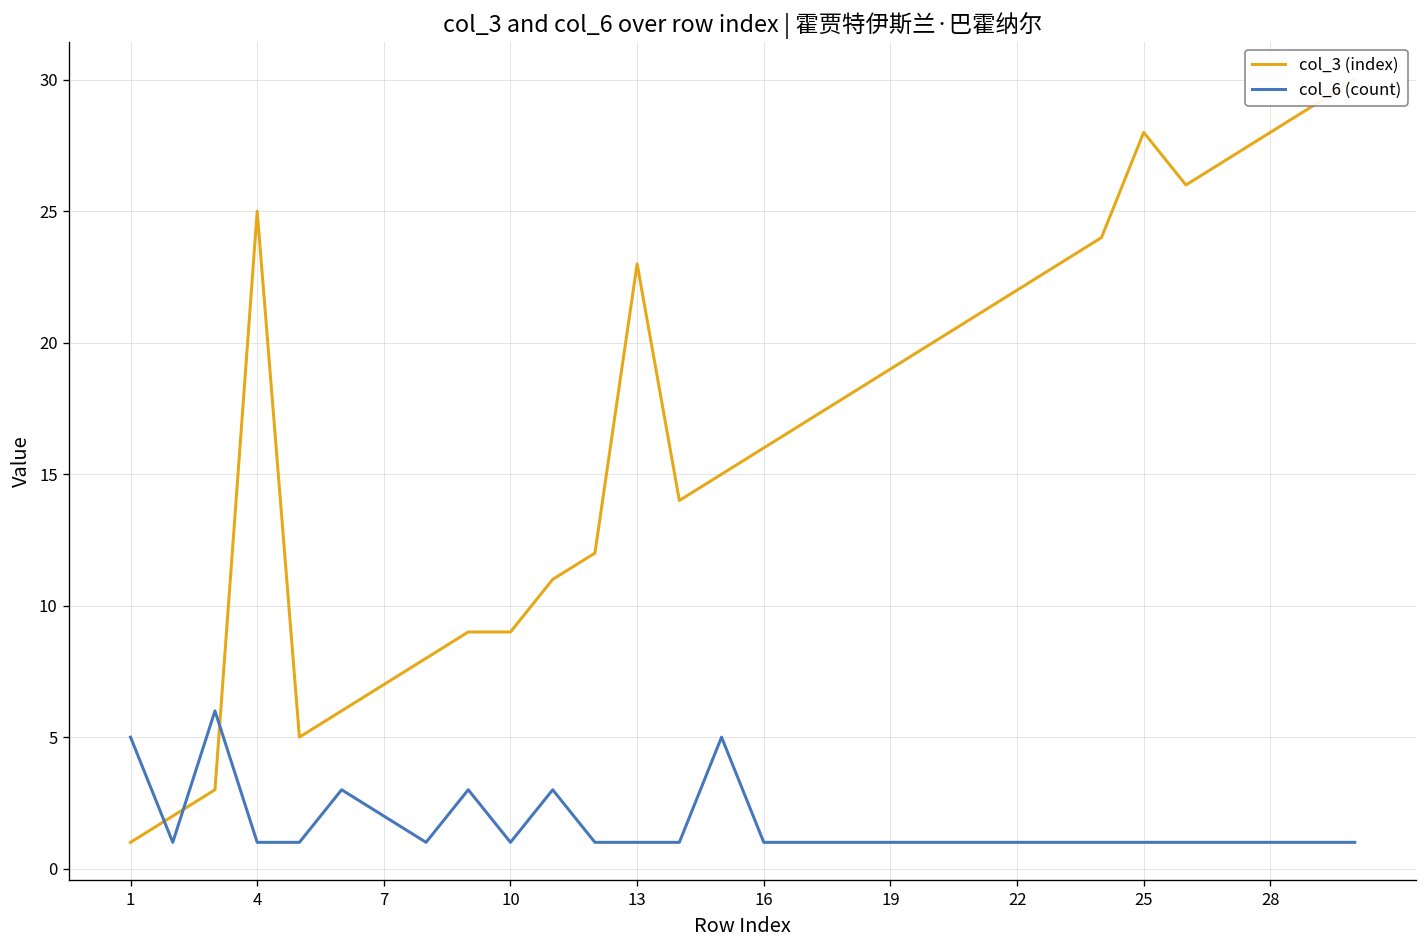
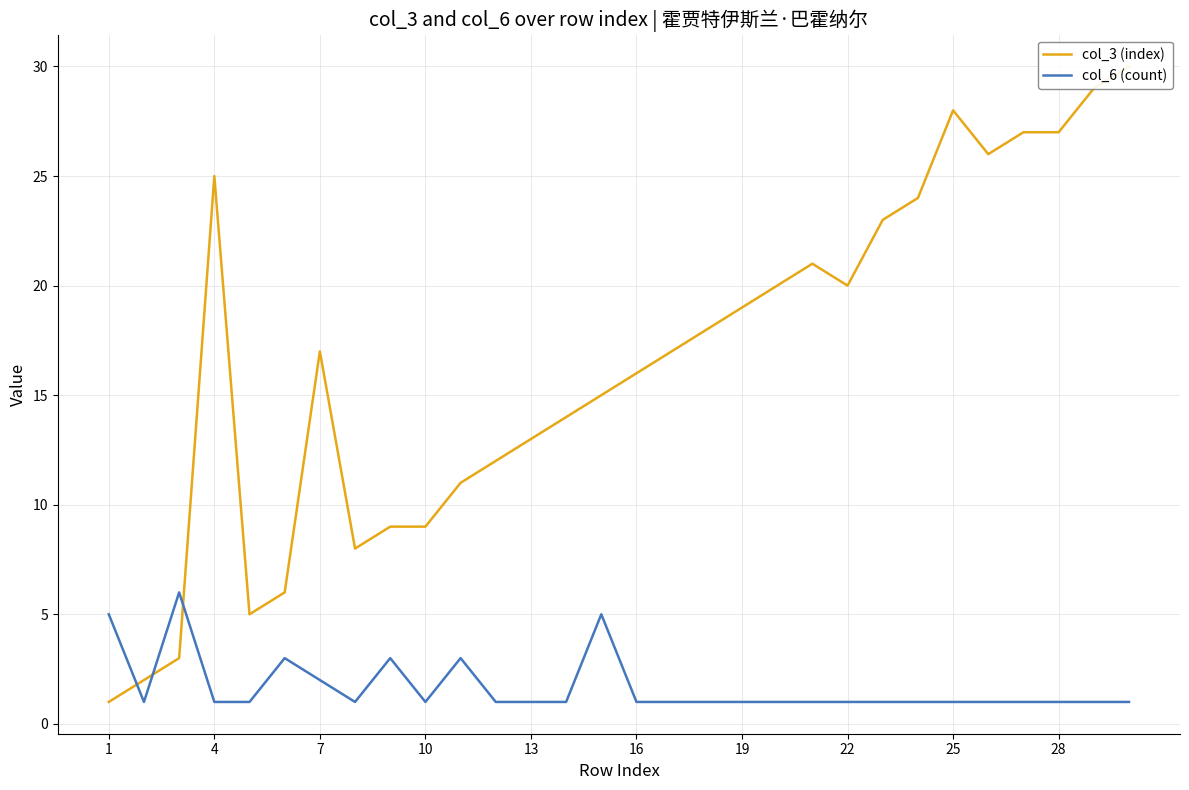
  {
    "col_3 (index)": {
      "1": 1,
      "4": 25,
-     "7": 7,
+     "7": 17,
      "10": 9,
-     "13": 23,
+     "13": 13,
      "16": 16,
      "19": 19,
-     "22": 22,
+     "22": 20,
      "25": 28,
-     "28": 28
+     "28": 27
    },
    "col_6 (count)": {
      "1": 5,
      "4": 1,
      "7": 2,
      "10": 1,
      "13": 1,
      "16": 1,
      "19": 1,
      "22": 1,
      "25": 1,
      "28": 1
    }
  }
